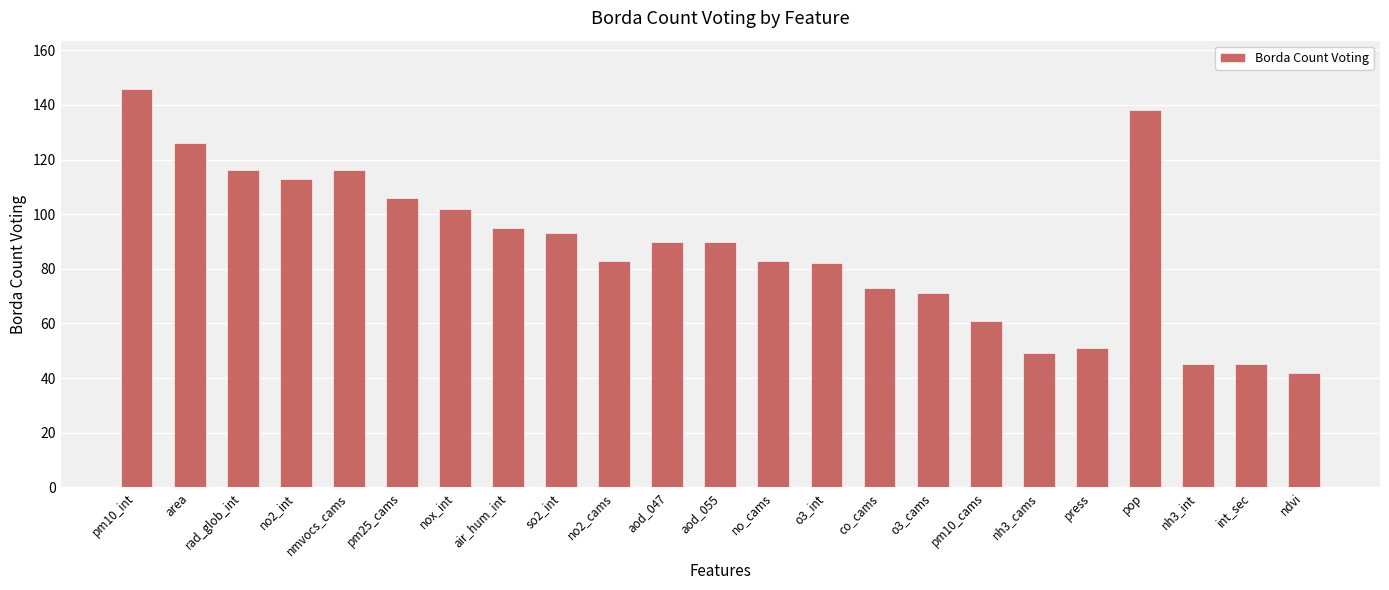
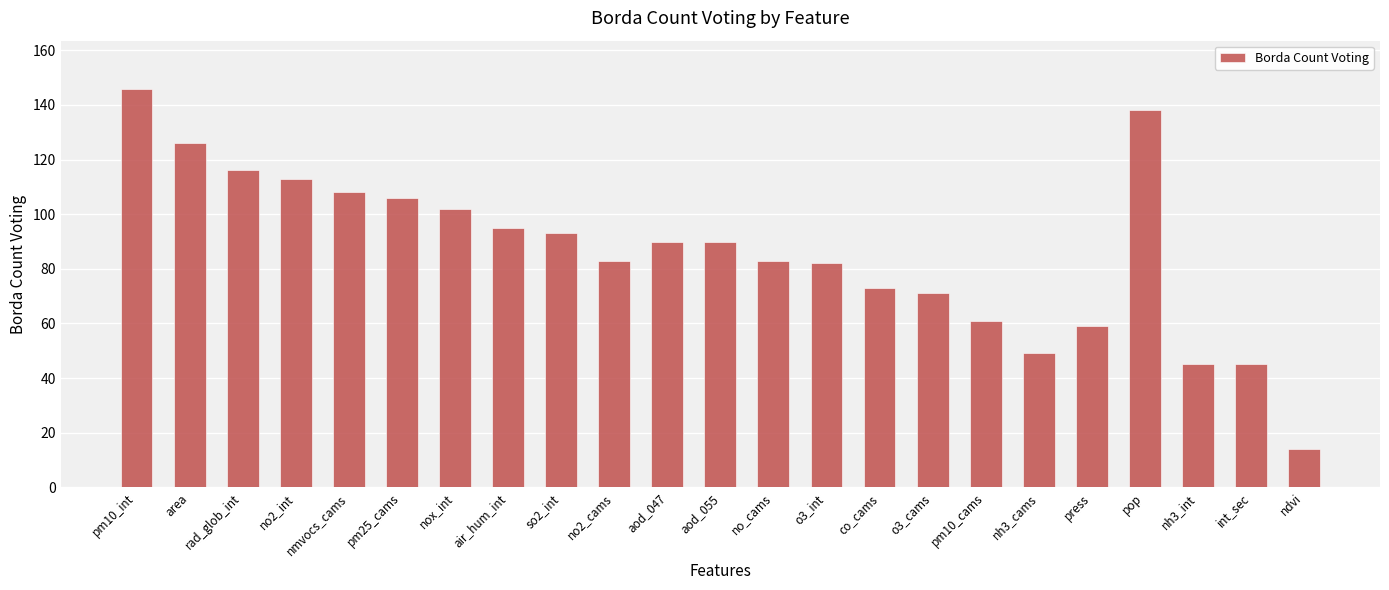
  {
    "pm10_int": 146,
    "area": 126,
    "rad_glob_int": 116,
    "no2_int": 113,
-   "nmvocs_cams": 116,
+   "nmvocs_cams": 108,
    "pm25_cams": 106,
    "nox_int": 102,
    "air_hum_int": 95,
    "so2_int": 93,
    "no2_cams": 83,
    "aod_047": 90,
    "aod_055": 90,
    "no_cams": 83,
    "o3_int": 82,
    "co_cams": 73,
    "o3_cams": 71,
    "pm10_cams": 61,
    "nh3_cams": 49,
-   "press": 51,
+   "press": 59,
    "pop": 138,
    "nh3_int": 45,
    "int_sec": 45,
-   "ndvi": 42
+   "ndvi": 14
  }
